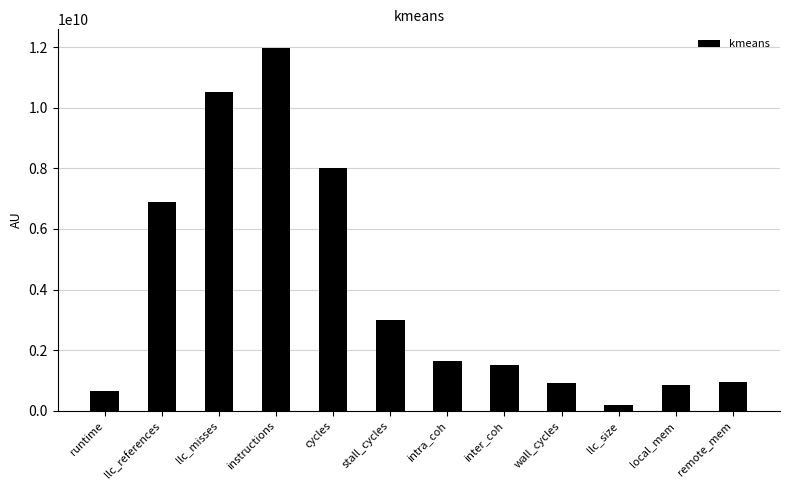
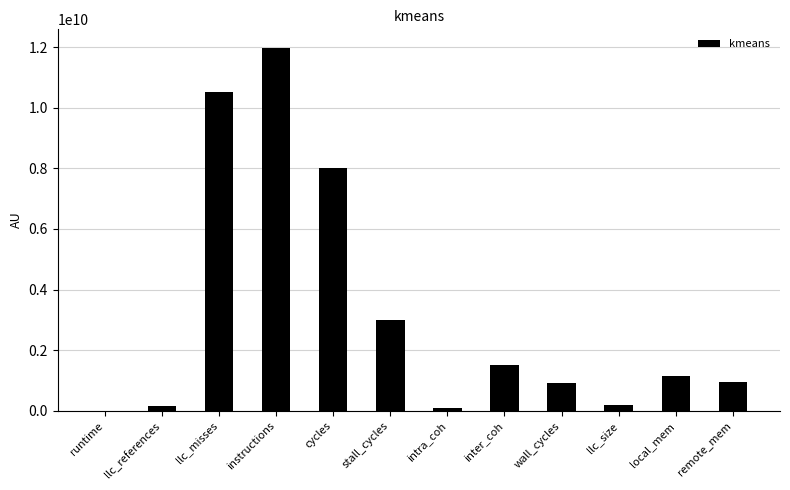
  {
-   "runtime": 700000000,
-   "llc_references": 6900000000,
+   "runtime": 0,
+   "llc_references": 100000000,
    "llc_misses": 10500000000,
    "instructions": 12000000000,
    "cycles": 8000000000,
    "stall_cycles": 3000000000,
-   "intra_coh": 1600000000,
+   "intra_coh": 100000000,
    "inter_coh": 1500000000,
    "wall_cycles": 900000000,
    "llc_size": 200000000,
-   "local_mem": 900000000,
+   "local_mem": 1100000000,
    "remote_mem": 900000000
  }
